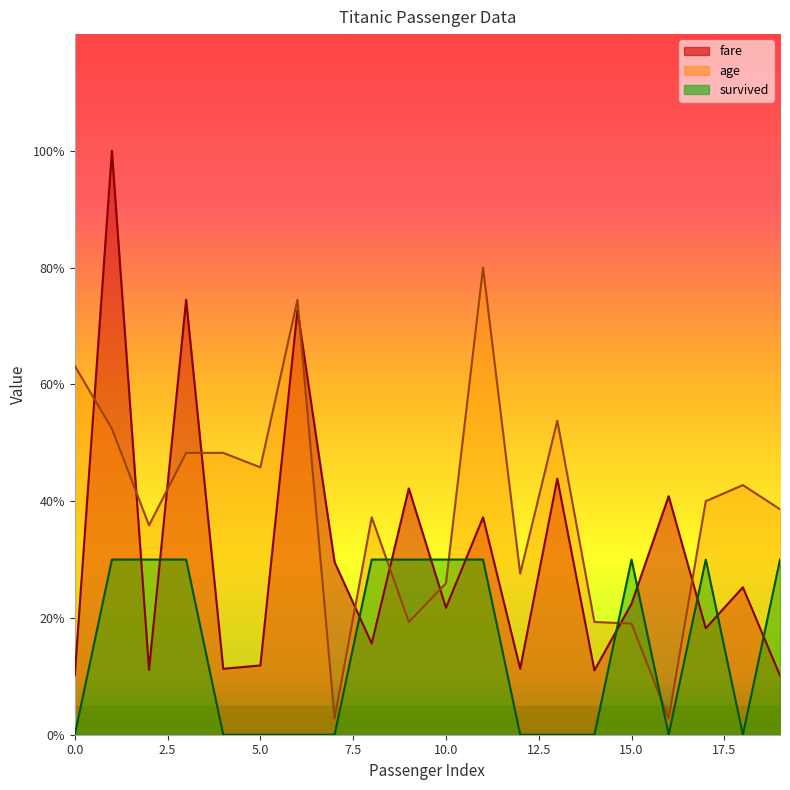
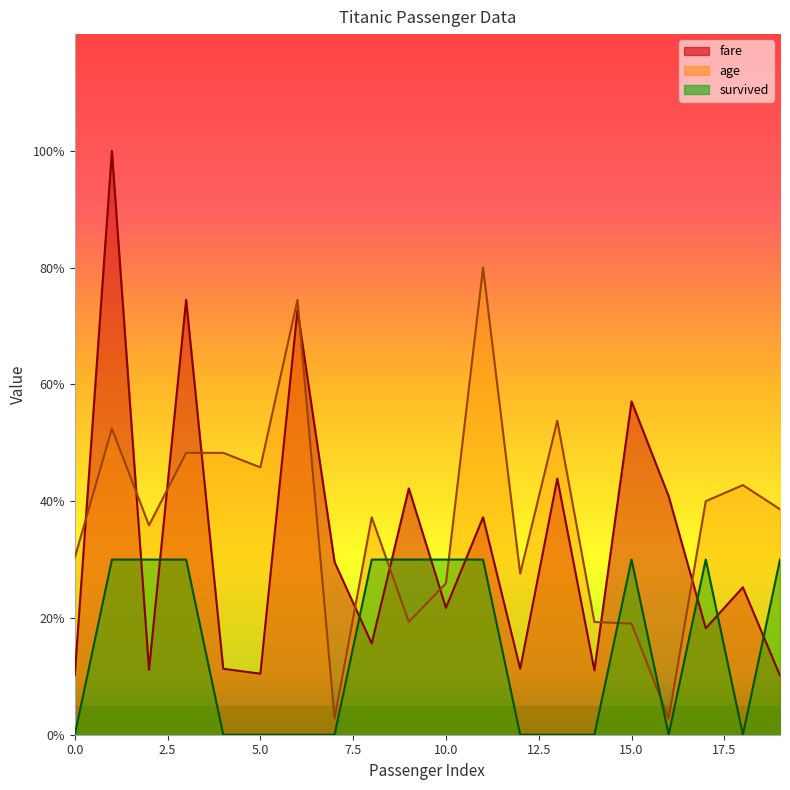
  {
    "fare": {
      "0.0": "10%",
-     "5.0": "12%",
+     "5.0": "10%",
      "10.0": "22%",
-     "15.0": "22%"
+     "15.0": "57%"
    },
    "age": {
-     "0.0": "63%",
+     "0.0": "30%",
      "5.0": "46%",
      "10.0": "26%",
      "15.0": "19%"
    },
    "survived": {
      "10.0": "30%",
      "15.0": "30%"
    }
  }
